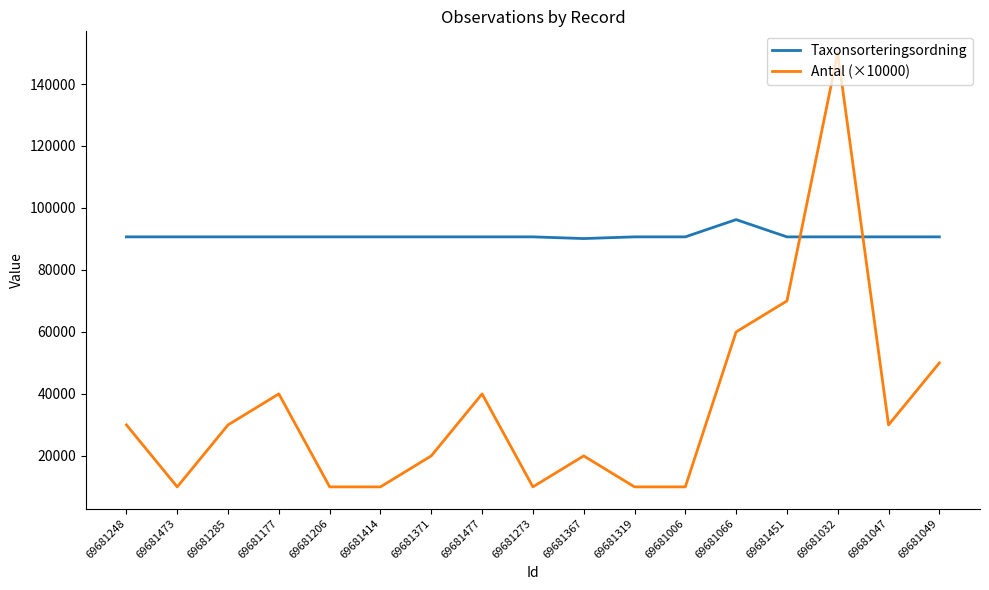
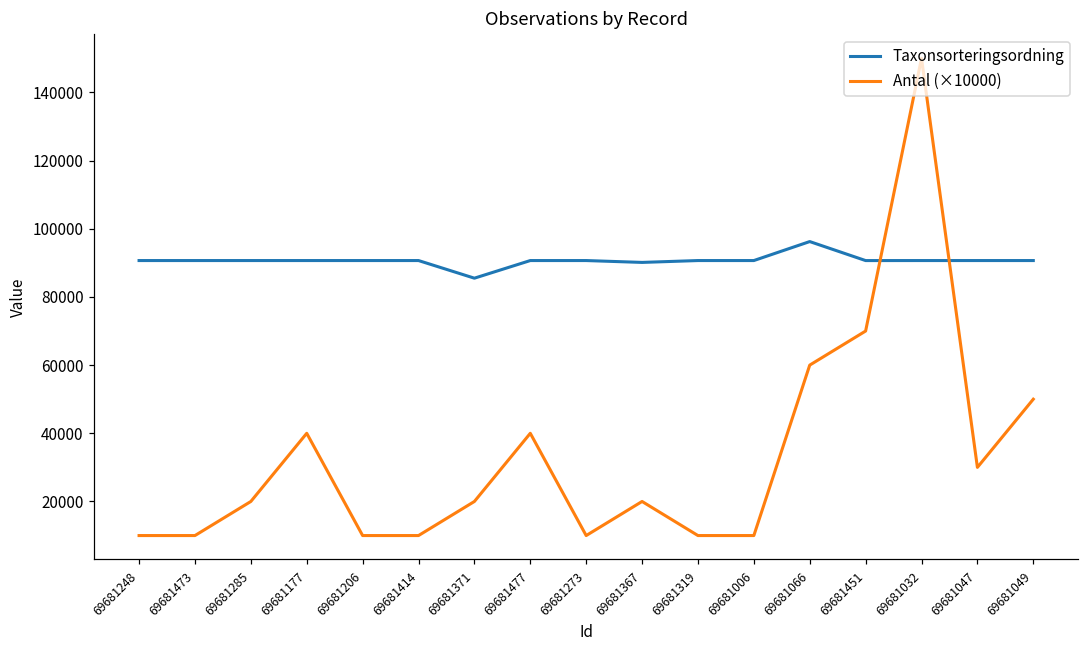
  {
    "Taxonsorteringsordning": {
      "69681248": 91000,
      "69681473": 91000,
      "69681285": 91000,
      "69681177": 91000,
      "69681206": 91000,
      "69681414": 91000,
-     "69681371": 91000,
+     "69681371": 86000,
      "69681477": 91000,
      "69681273": 91000,
      "69681367": 90000,
      "69681319": 91000,
      "69681006": 91000,
      "69681066": 96000,
      "69681451": 91000,
      "69681032": 91000,
      "69681047": 91000,
      "69681049": 91000
    },
    "Antal (×10000)": {
-     "69681248": 30000,
+     "69681248": 10000,
      "69681473": 10000,
-     "69681285": 30000,
+     "69681285": 20000,
      "69681177": 40000,
      "69681206": 10000,
      "69681414": 10000,
      "69681371": 20000,
      "69681477": 40000,
      "69681273": 10000,
      "69681367": 20000,
      "69681319": 10000,
      "69681006": 10000,
      "69681066": 60000,
      "69681451": 70000,
      "69681047": 30000,
      "69681049": 50000
    }
  }
